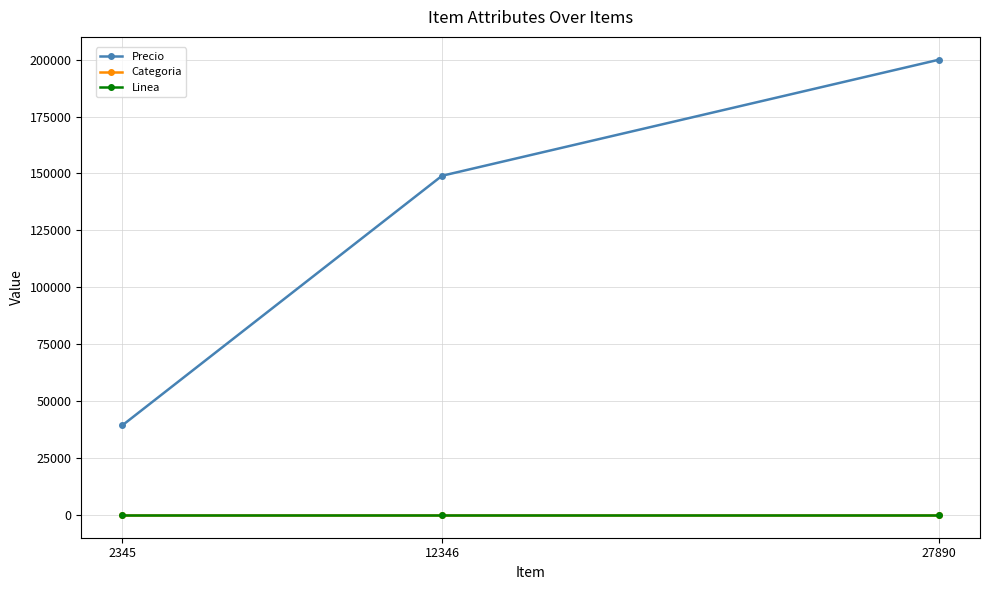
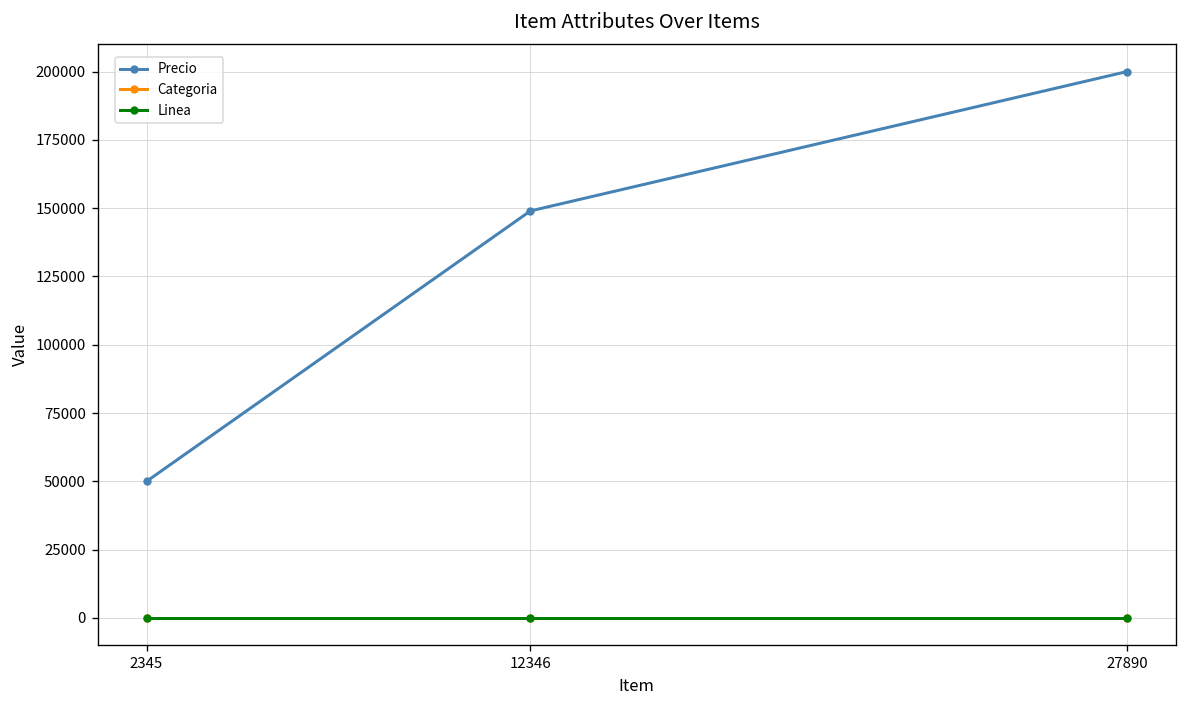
  {
    "Precio": {
-     "2345": 39000,
+     "2345": 50000,
      "12346": 149000,
      "27890": 200000
    },
    "Linea": {
      "2345": 0,
      "12346": 0,
      "27890": 0
    }
  }
